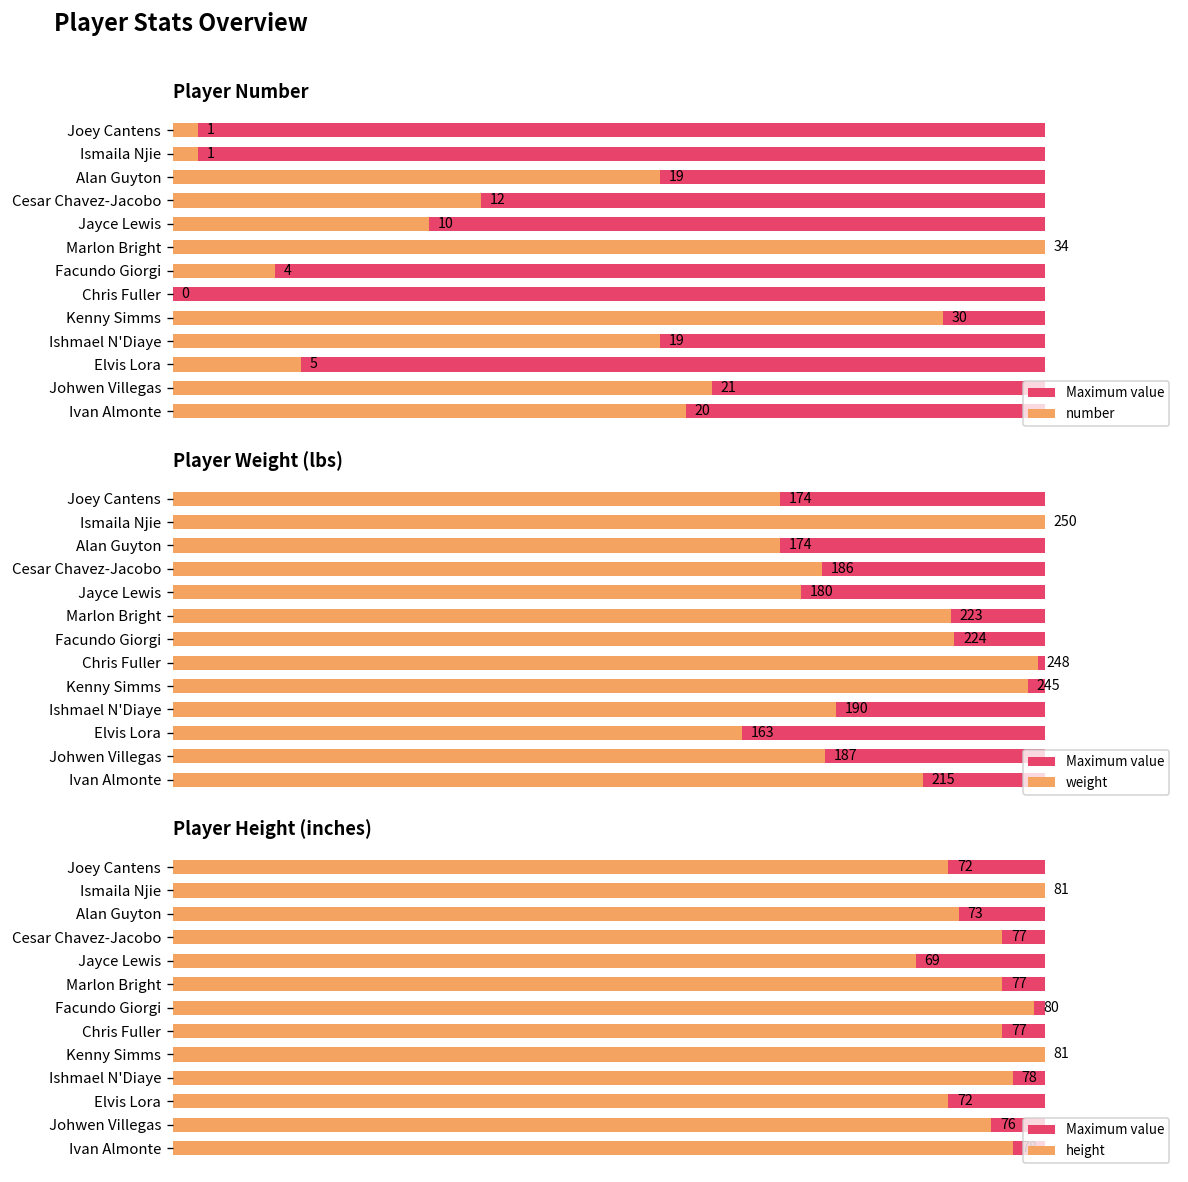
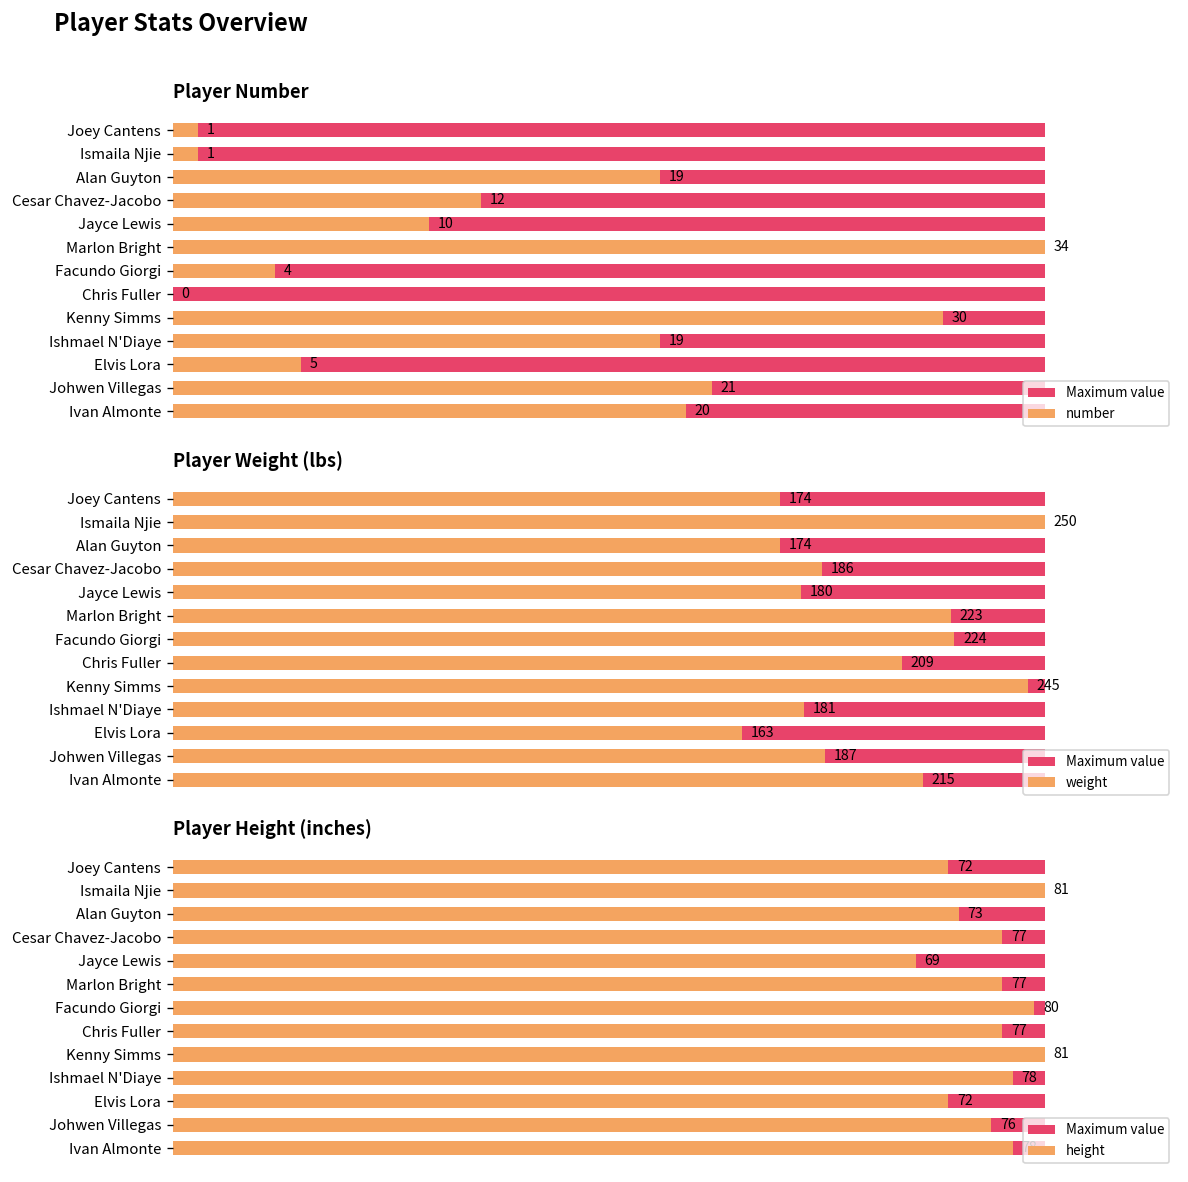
  {
    "Player Number": {
      "Maximum value": {
        "Marlon Bright": 34
      },
      "number": {
        "Marlon Bright": 34,
        "Chris Fuller": 0
      }
    },
    "Player Weight (lbs)": {
      "Maximum value": {
        "Ismaila Njie": 250
      },
      "weight": {
        "Ismaila Njie": 250,
-       "Chris Fuller": 248,
-       "Ishmael N'Diaye": 190
+       "Chris Fuller": 209,
+       "Ishmael N'Diaye": 181
      }
    },
    "Player Height (inches)": {
      "Maximum value": {
        "Ismaila Njie": 81,
        "Kenny Simms": 81
      },
      "height": {
        "Ismaila Njie": 81,
        "Kenny Simms": 81
      }
    }
  }
